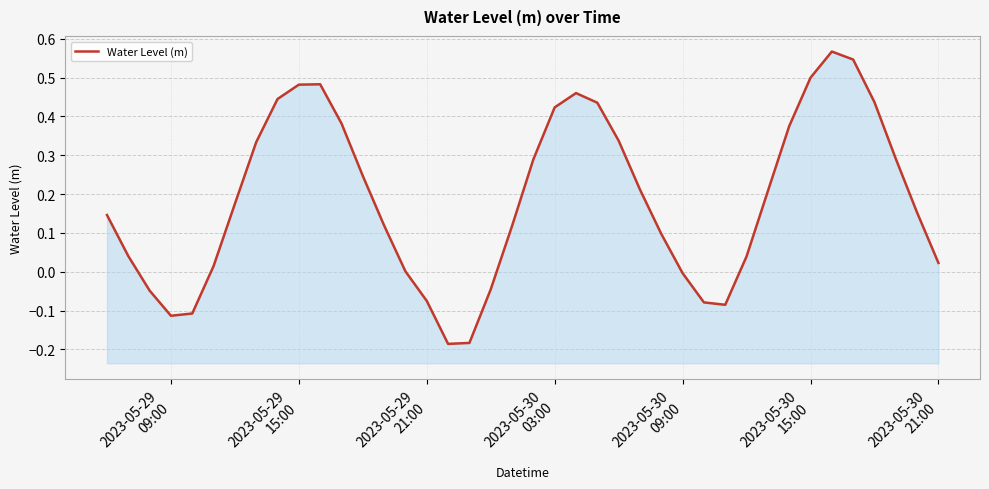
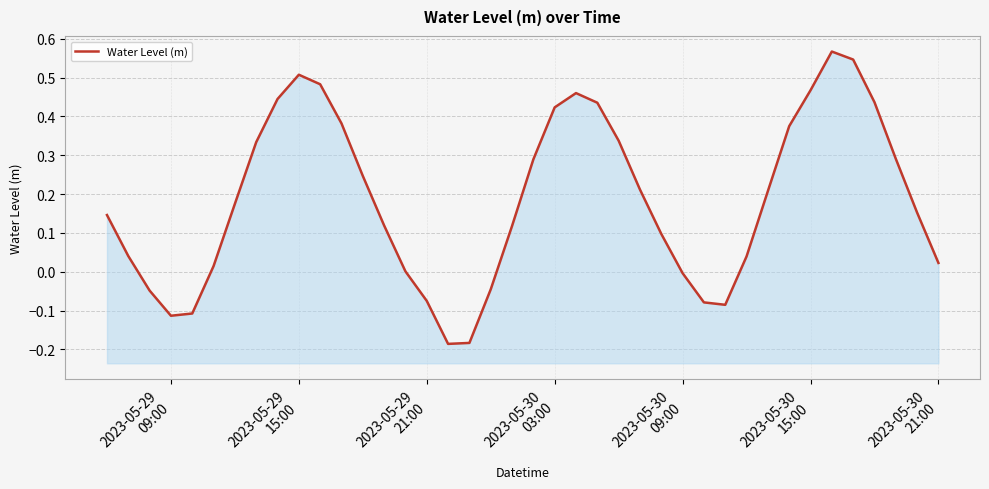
  {
    "2023-05-29 09:00": -0.11,
-   "2023-05-29 15:00": 0.48,
+   "2023-05-29 15:00": 0.51,
    "2023-05-29 21:00": -0.08,
    "2023-05-30 03:00": 0.42,
    "2023-05-30 09:00": 0.00,
-   "2023-05-30 15:00": 0.50,
+   "2023-05-30 15:00": 0.47,
    "2023-05-30 21:00": 0.02
  }
